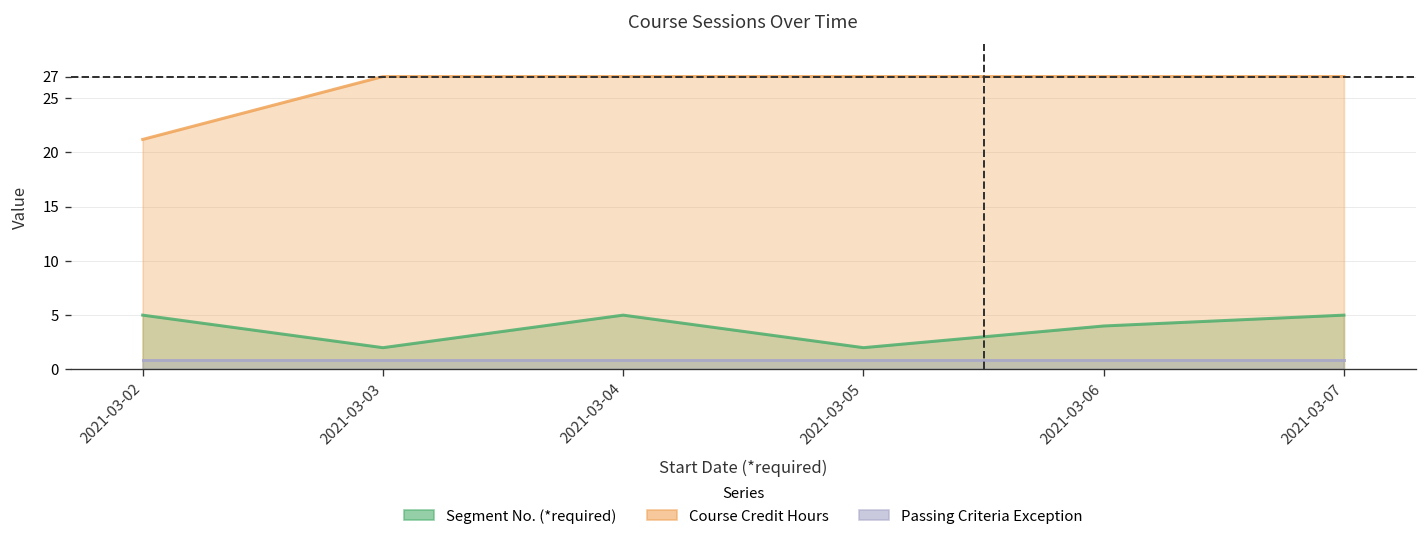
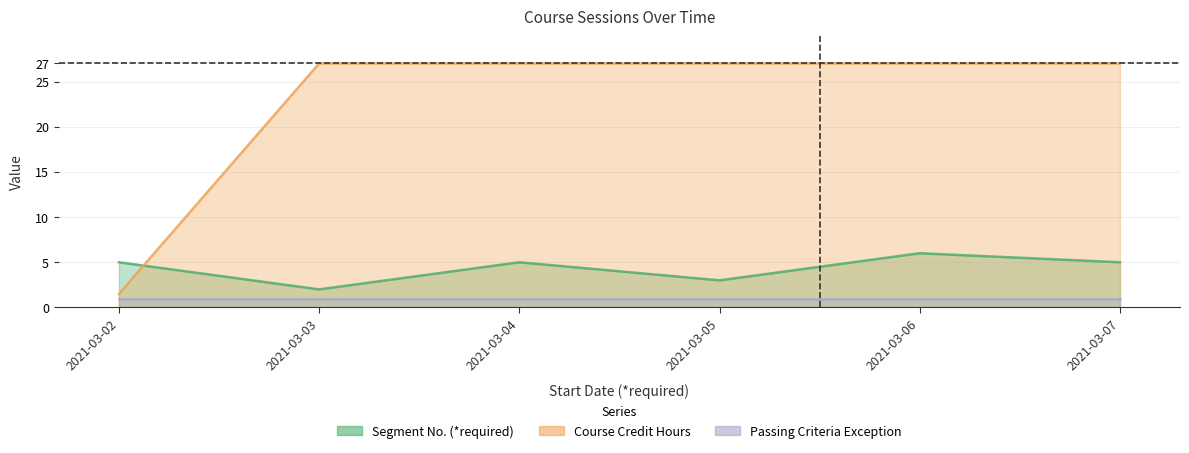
  {
    "Segment No. (*required)": {
      "2021-03-02": 5,
      "2021-03-03": 2,
      "2021-03-04": 5,
-     "2021-03-05": 2,
-     "2021-03-06": 4,
+     "2021-03-05": 3,
+     "2021-03-06": 6,
      "2021-03-07": 5
    },
    "Course Credit Hours": {
-     "2021-03-02": 21,
+     "2021-03-02": 2,
      "2021-03-03": 27,
      "2021-03-04": 27,
      "2021-03-05": 27,
      "2021-03-06": 27,
      "2021-03-07": 27
    },
    "Passing Criteria Exception": {
      "2021-03-02": 1,
      "2021-03-03": 1,
      "2021-03-04": 1,
      "2021-03-05": 1,
      "2021-03-06": 1,
      "2021-03-07": 1
    }
  }
